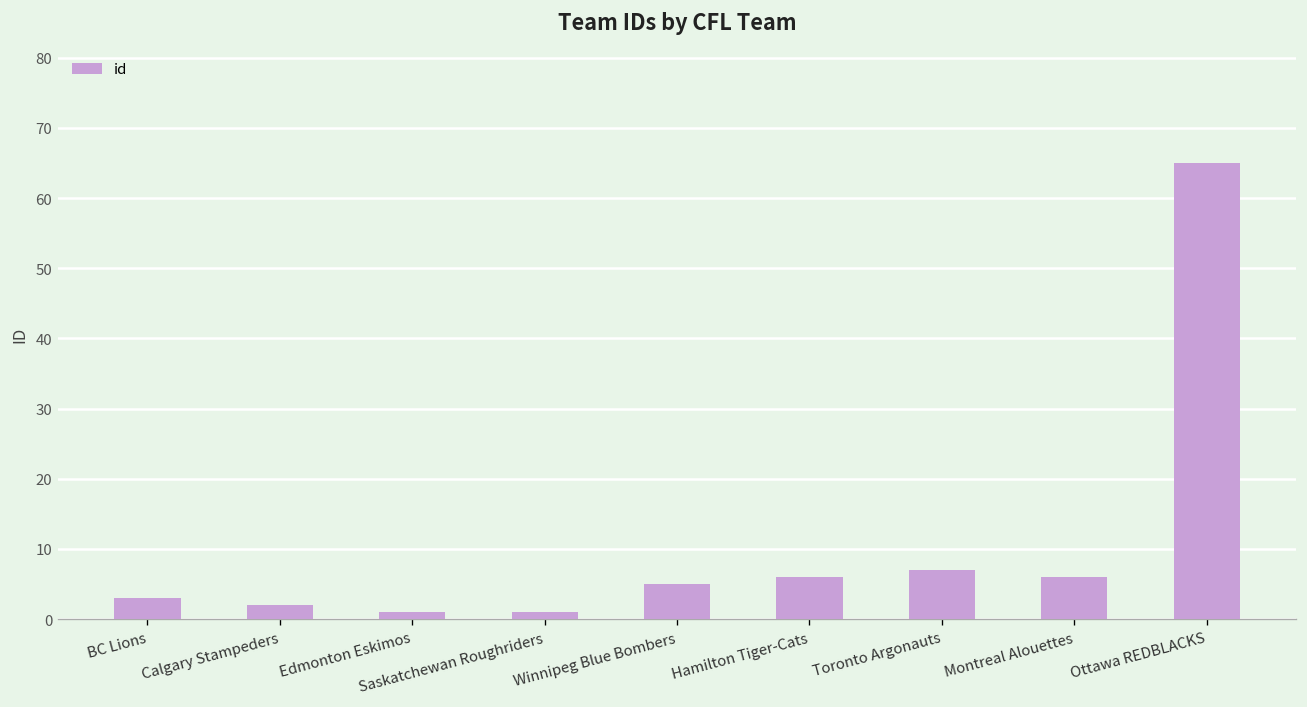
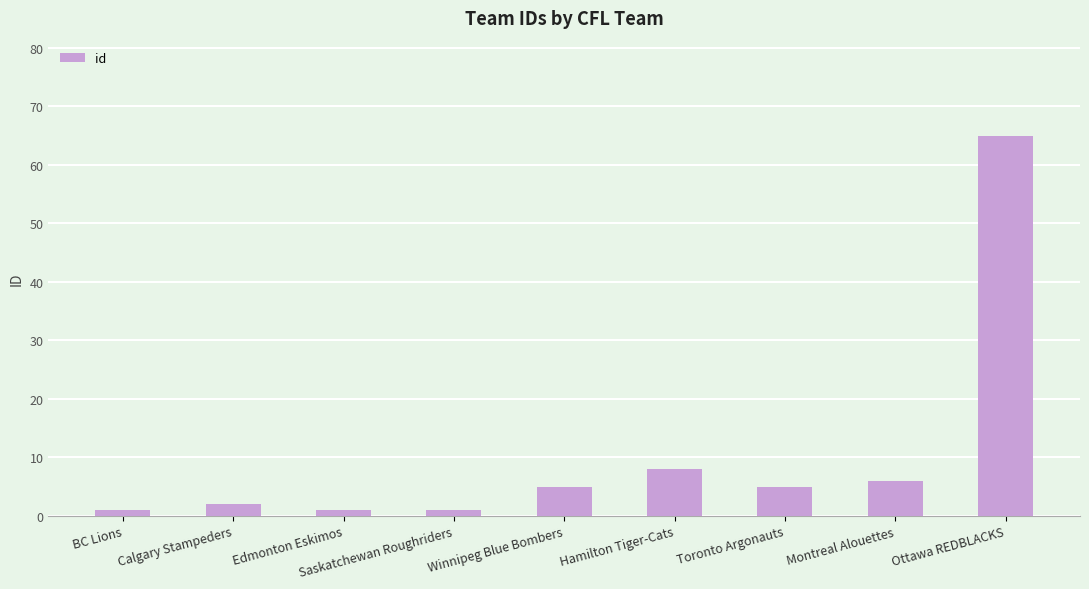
  {
-   "BC Lions": 3,
+   "BC Lions": 1,
    "Calgary Stampeders": 2,
    "Edmonton Eskimos": 1,
    "Saskatchewan Roughriders": 1,
    "Winnipeg Blue Bombers": 5,
-   "Hamilton Tiger-Cats": 6,
-   "Toronto Argonauts": 7,
+   "Hamilton Tiger-Cats": 8,
+   "Toronto Argonauts": 5,
    "Montreal Alouettes": 6,
    "Ottawa REDBLACKS": 65
  }
